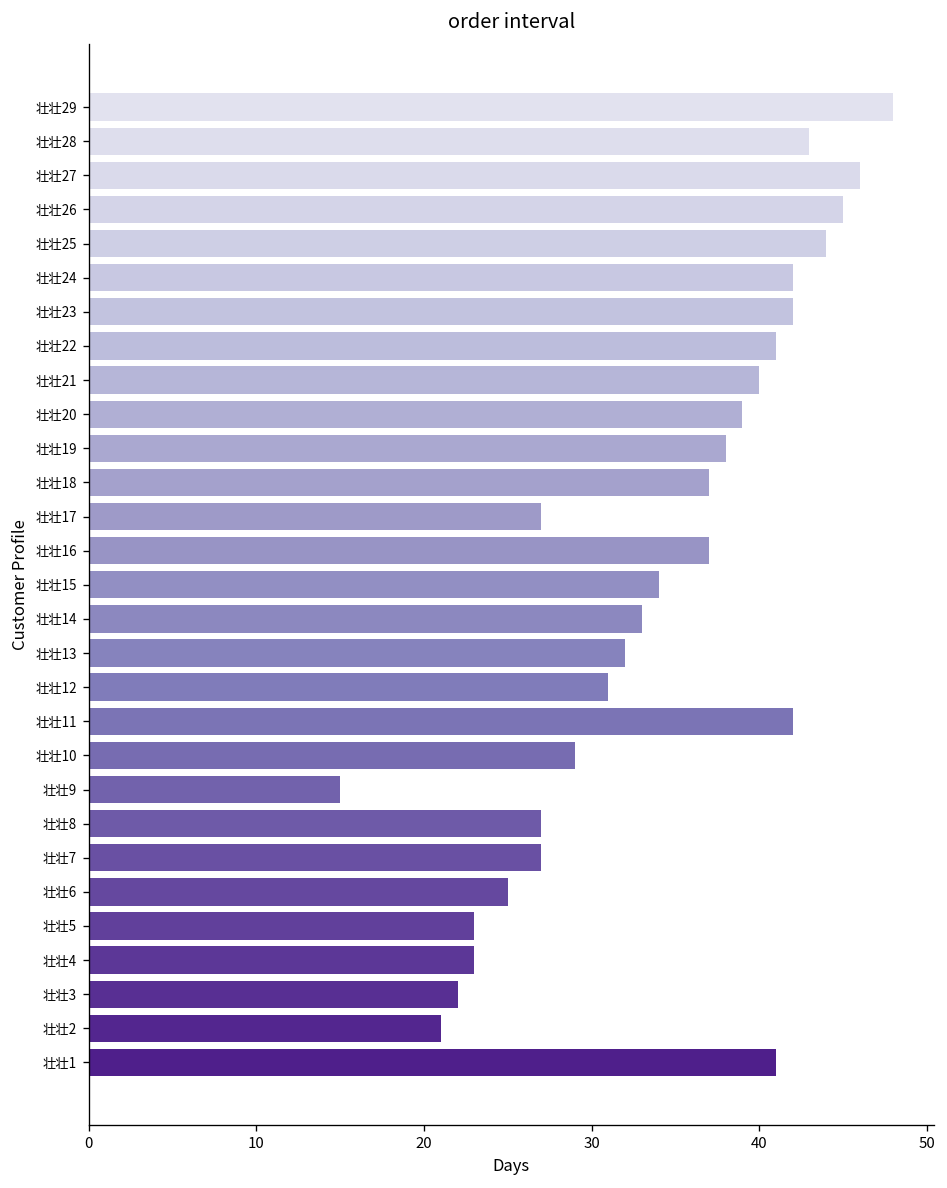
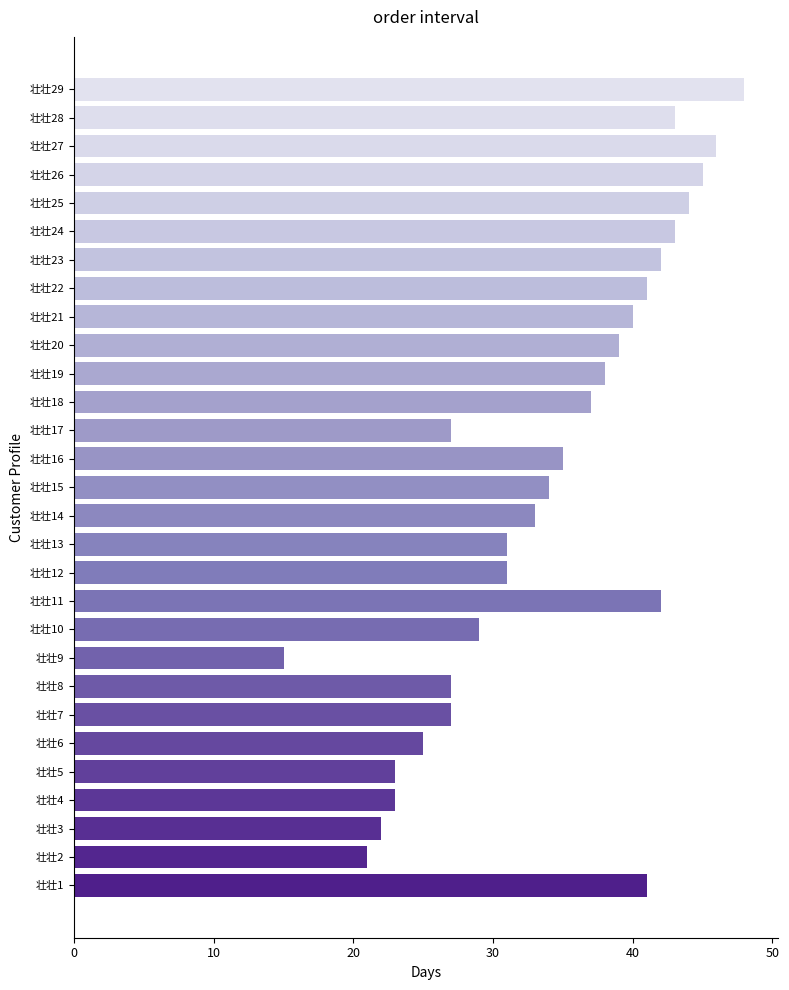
  {
    "壮壮29": 48,
    "壮壮28": 43,
    "壮壮27": 46,
    "壮壮26": 45,
    "壮壮25": 44,
-   "壮壮24": 42,
+   "壮壮24": 43,
    "壮壮23": 42,
    "壮壮22": 41,
    "壮壮21": 40,
    "壮壮20": 39,
    "壮壮19": 38,
    "壮壮18": 37,
    "壮壮17": 27,
-   "壮壮16": 37,
+   "壮壮16": 35,
    "壮壮15": 34,
    "壮壮14": 33,
-   "壮壮13": 32,
+   "壮壮13": 31,
    "壮壮12": 31,
    "壮壮11": 42,
    "壮壮10": 29,
    "壮壮9": 15,
    "壮壮8": 27,
    "壮壮7": 27,
    "壮壮6": 25,
    "壮壮5": 23,
    "壮壮4": 23,
    "壮壮3": 22,
    "壮壮2": 21,
    "壮壮1": 41
  }
